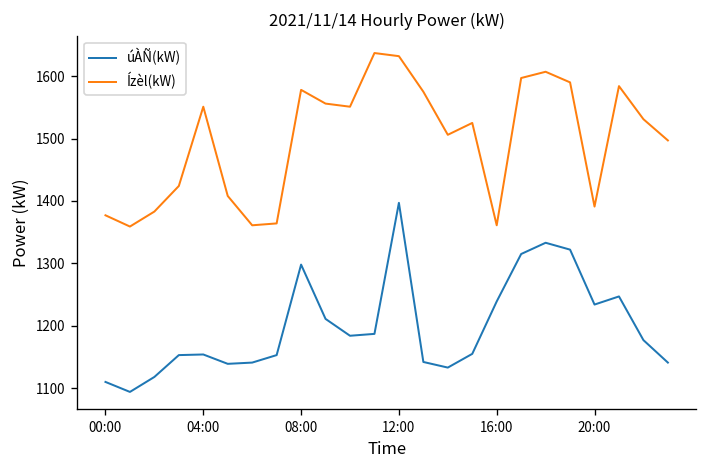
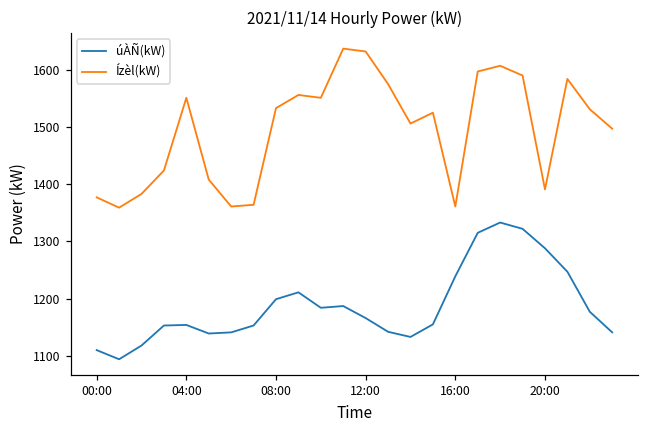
  {
    "úÀÑ(kW)": {
      "00:00": 1110,
      "04:00": 1150,
-     "08:00": 1300,
-     "12:00": 1400,
+     "08:00": 1200,
+     "12:00": 1170,
      "16:00": 1240,
-     "20:00": 1230
+     "20:00": 1290
    },
    "Ízèl(kW)": {
      "00:00": 1380,
      "04:00": 1550,
-     "08:00": 1580,
+     "08:00": 1530,
      "12:00": 1630,
      "16:00": 1360,
      "20:00": 1390
    }
  }
